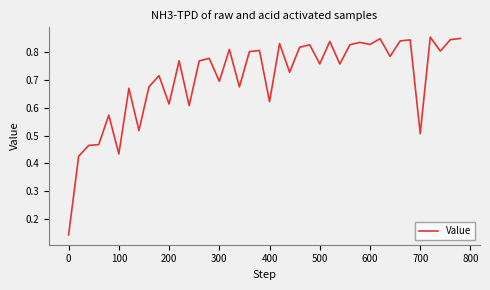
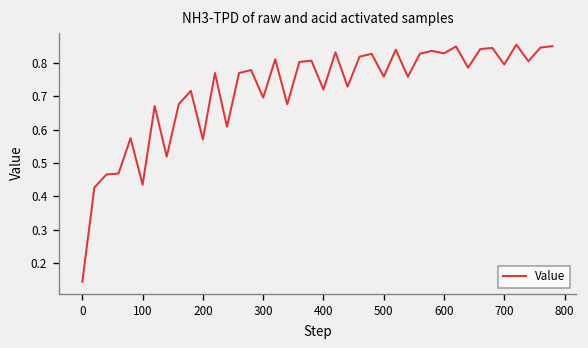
  {
    "0": 0.14,
    "100": 0.43,
-   "200": 0.61,
+   "200": 0.57,
    "300": 0.70,
-   "400": 0.62,
+   "400": 0.72,
    "500": 0.76,
    "600": 0.83,
-   "700": 0.51
+   "700": 0.80
  }
